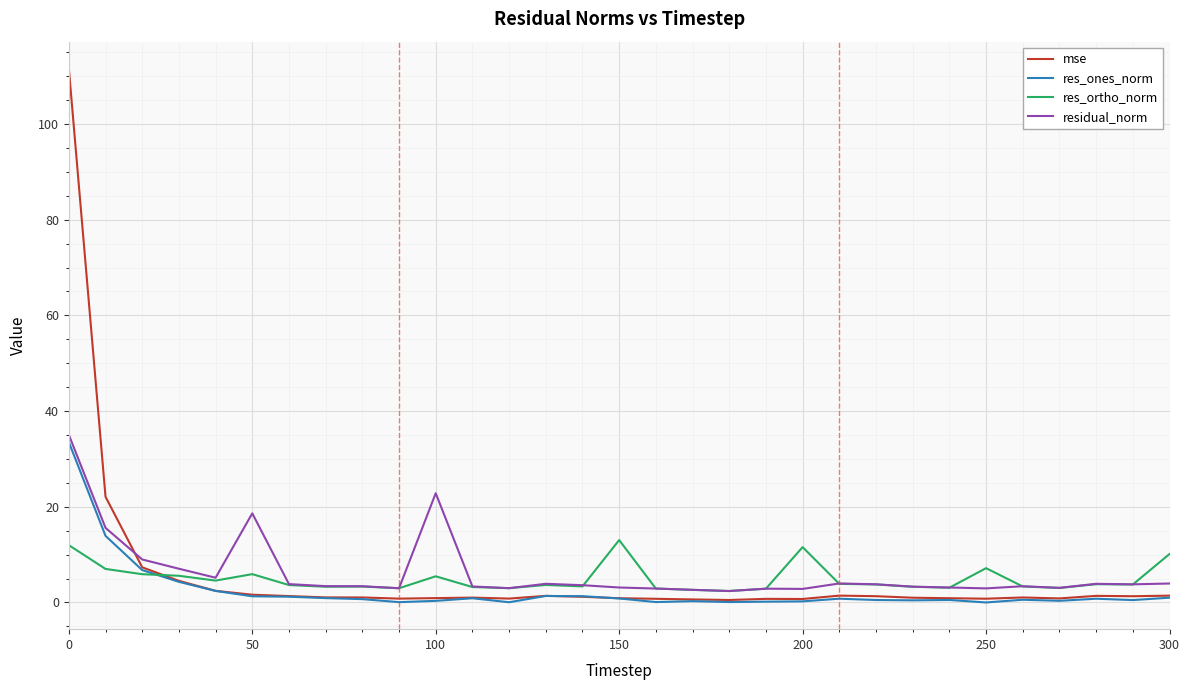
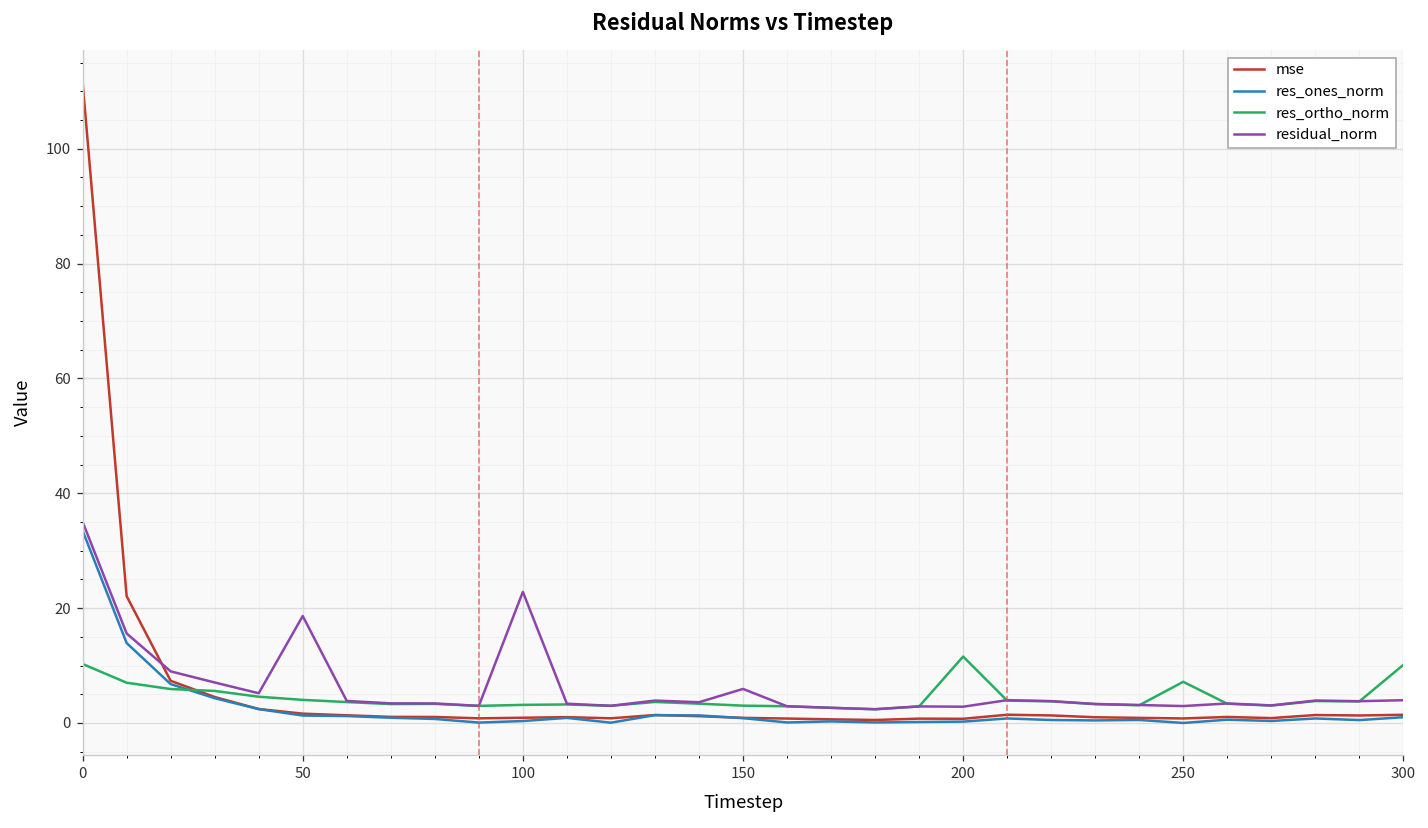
  {
    "mse": {
      "0": 112,
      "100": 1,
      "250": 1
    },
    "res_ones_norm": {
      "0": 33,
      "100": 0,
      "250": 0
    },
    "res_ortho_norm": {
-     "0": 12,
-     "50": 6,
-     "100": 5,
-     "150": 13,
+     "0": 10,
+     "50": 4,
+     "100": 3,
+     "150": 3,
      "200": 12,
      "250": 7,
      "300": 10
    },
    "residual_norm": {
      "0": 35,
      "50": 19,
      "100": 23,
-     "150": 3,
+     "150": 6,
      "200": 3,
      "250": 3,
      "300": 4
    }
  }
